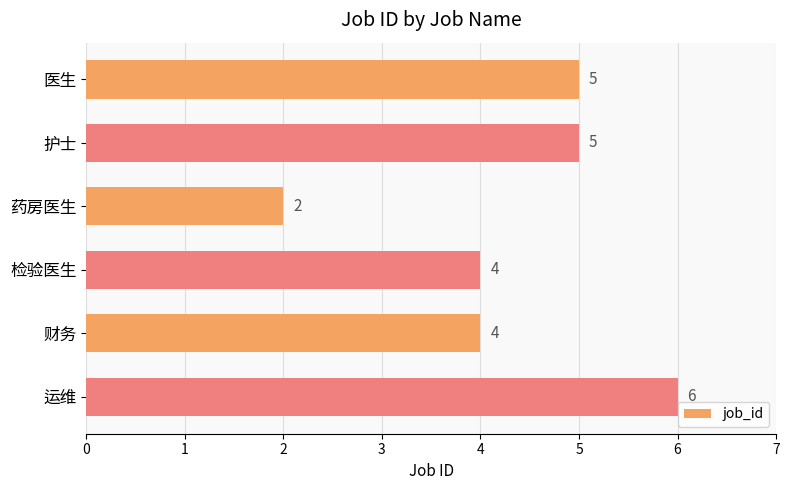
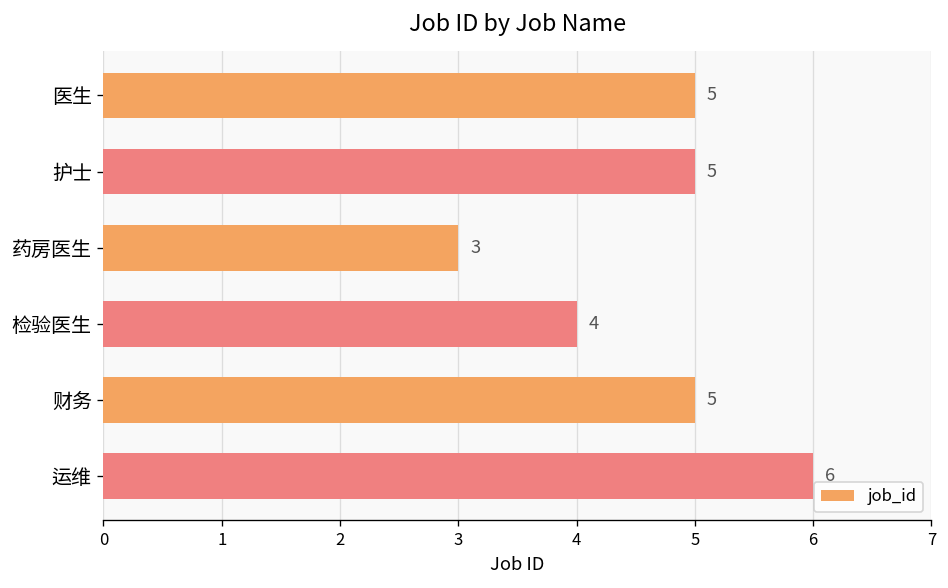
  {
    "医生": 5,
    "护士": 5,
-   "药房医生": 2,
+   "药房医生": 3,
    "检验医生": 4,
-   "财务": 4
+   "财务": 5
  }
